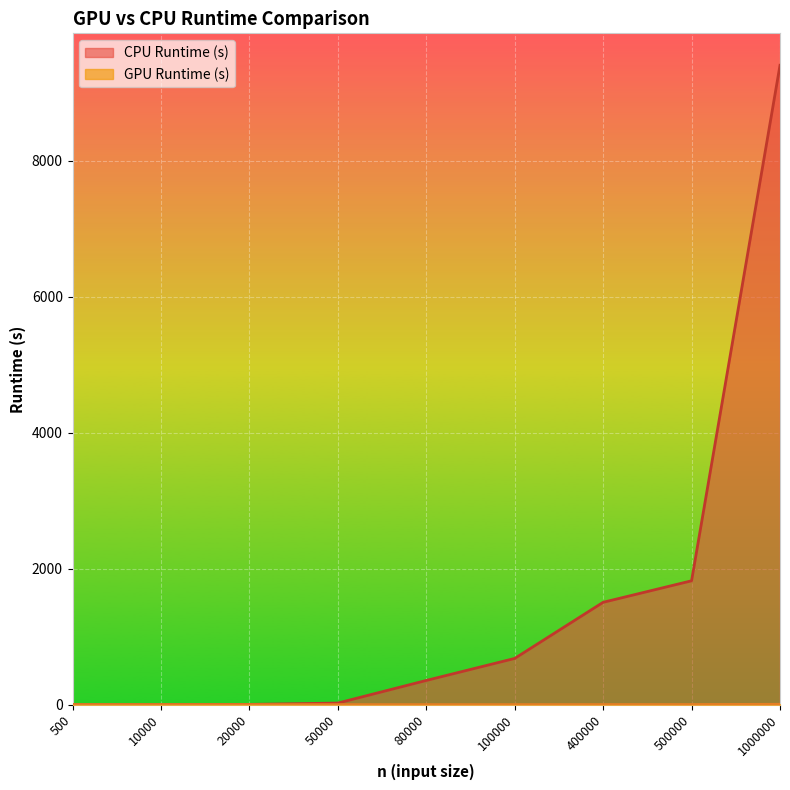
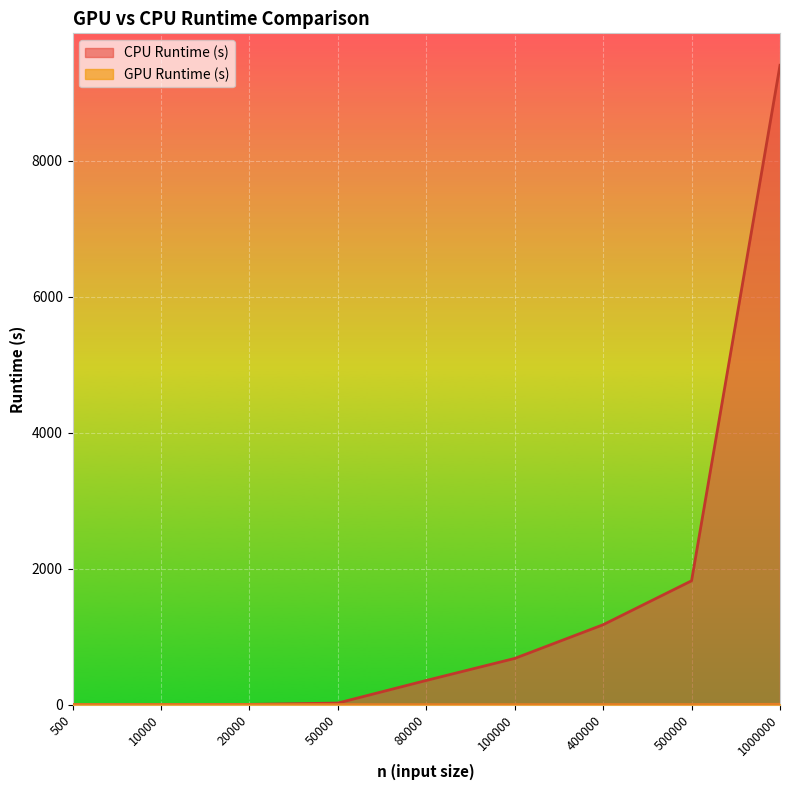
  {
    "CPU Runtime (s)": {
      "80000": 400,
      "100000": 700,
-     "400000": 1500,
+     "400000": 1200,
      "500000": 1800,
      "1000000": 9400
    },
    "GPU Runtime (s)": {
      "80000": 0,
      "100000": 0,
      "400000": 0,
      "500000": 0,
      "1000000": 0
    }
  }
